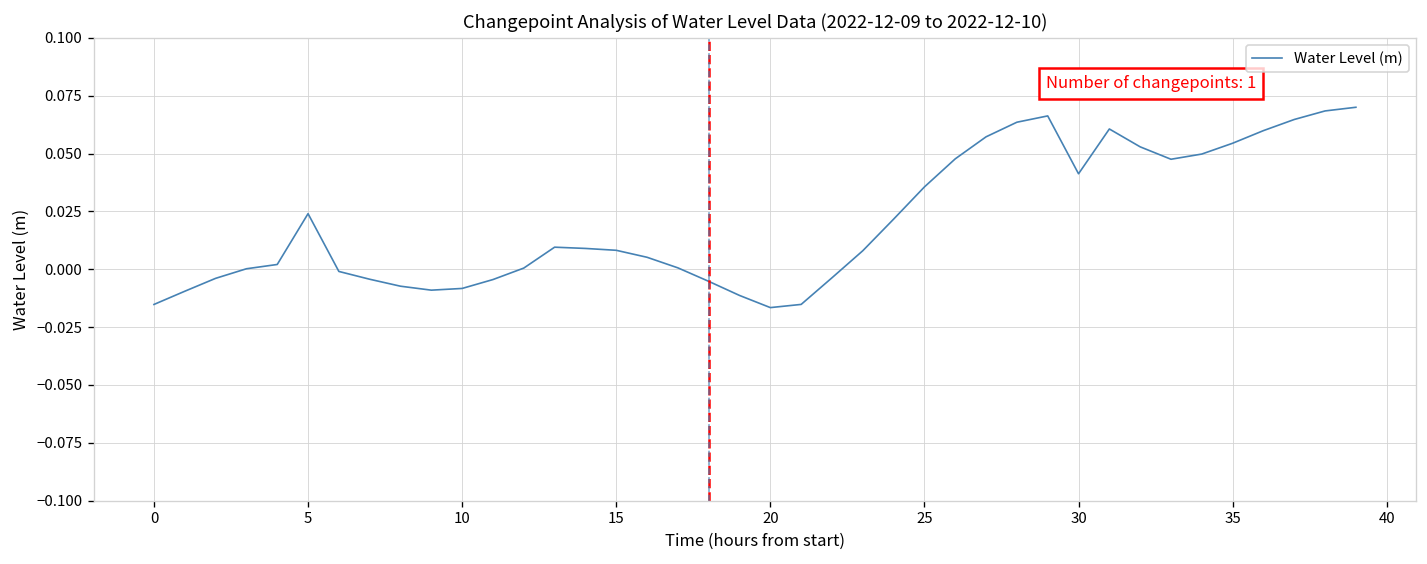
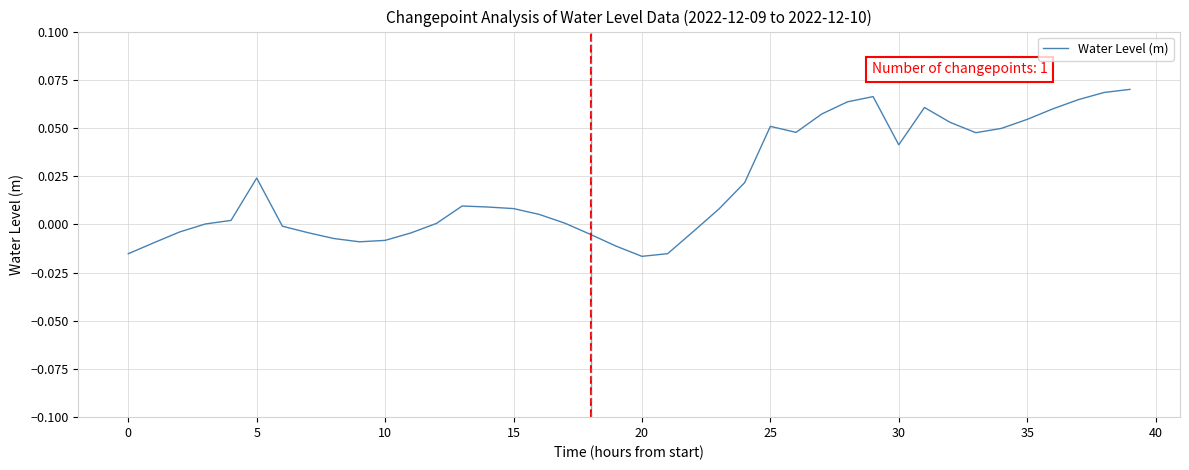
  {
    "0": -0.015,
    "5": 0.024,
    "10": -0.008,
    "15": 0.008,
    "20": -0.017,
-   "25": 0.036,
+   "25": 0.051,
    "30": 0.041,
    "35": 0.054
  }
